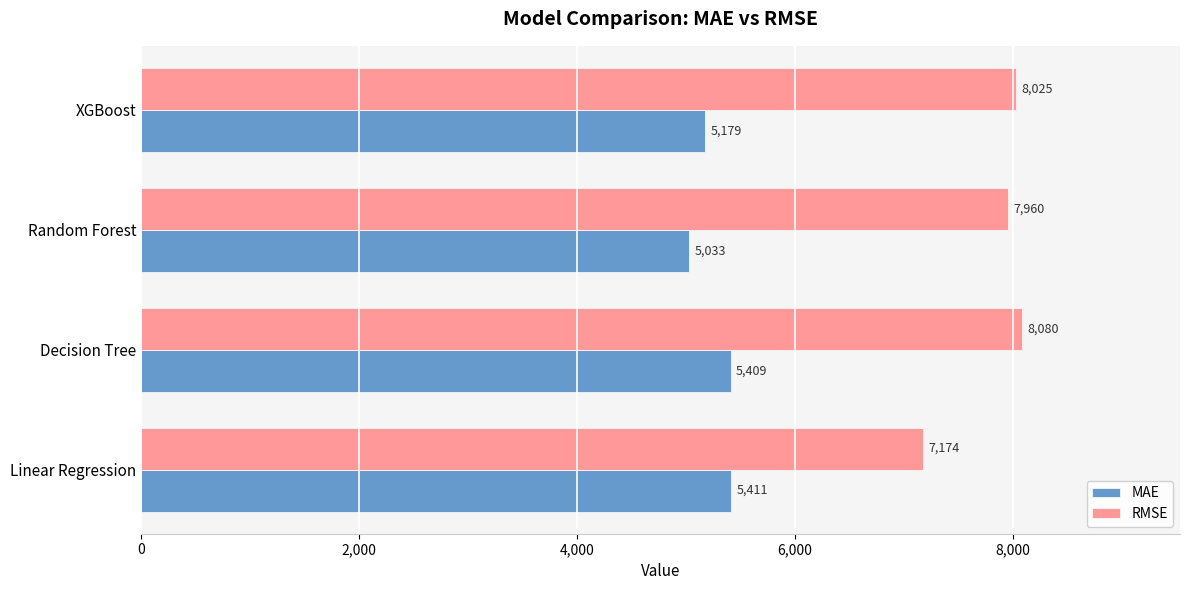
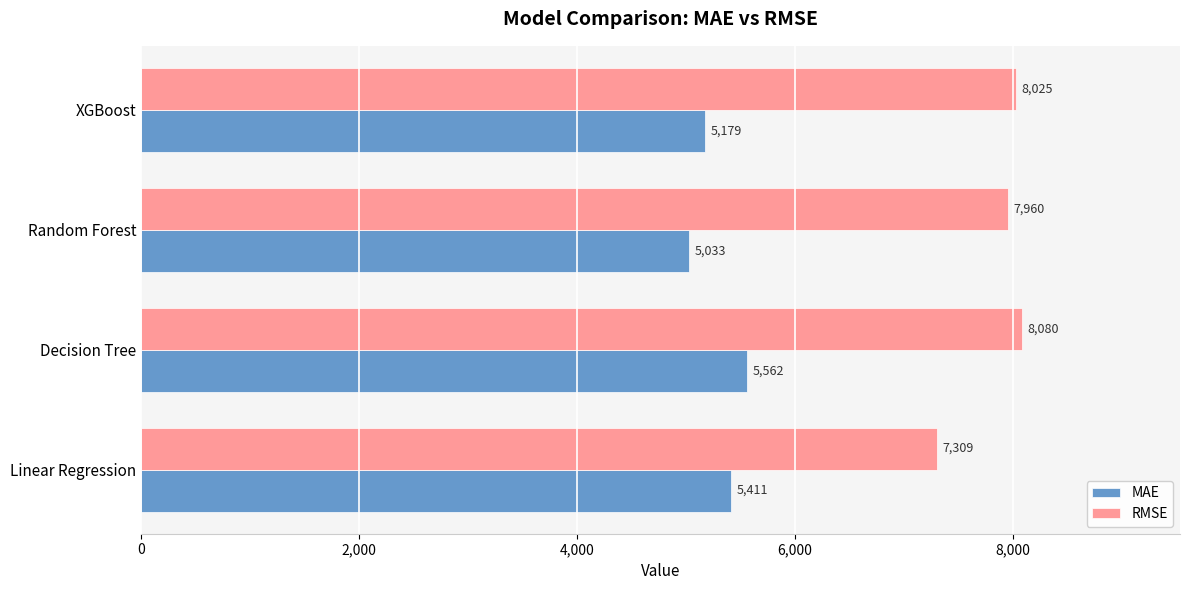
  {
    "MAE": {
      "XGBoost": "5,179",
      "Random Forest": "5,033",
-     "Decision Tree": "5,409",
+     "Decision Tree": "5,562",
      "Linear Regression": "5,411"
    },
    "RMSE": {
      "XGBoost": "8,025",
      "Random Forest": "7,960",
      "Decision Tree": "8,080",
-     "Linear Regression": "7,174"
+     "Linear Regression": "7,309"
    }
  }
